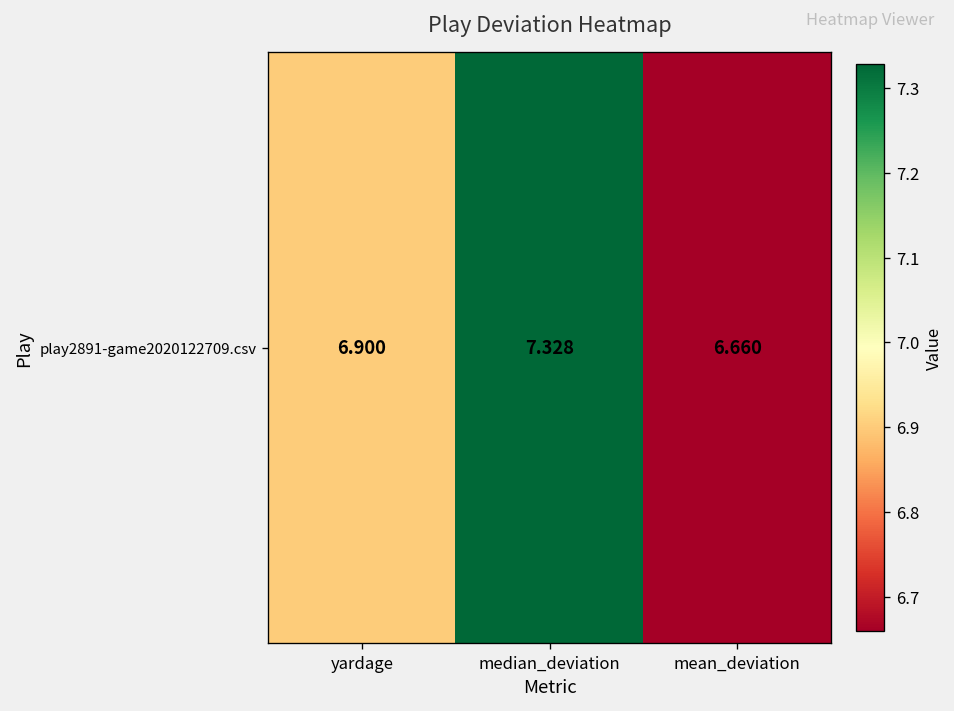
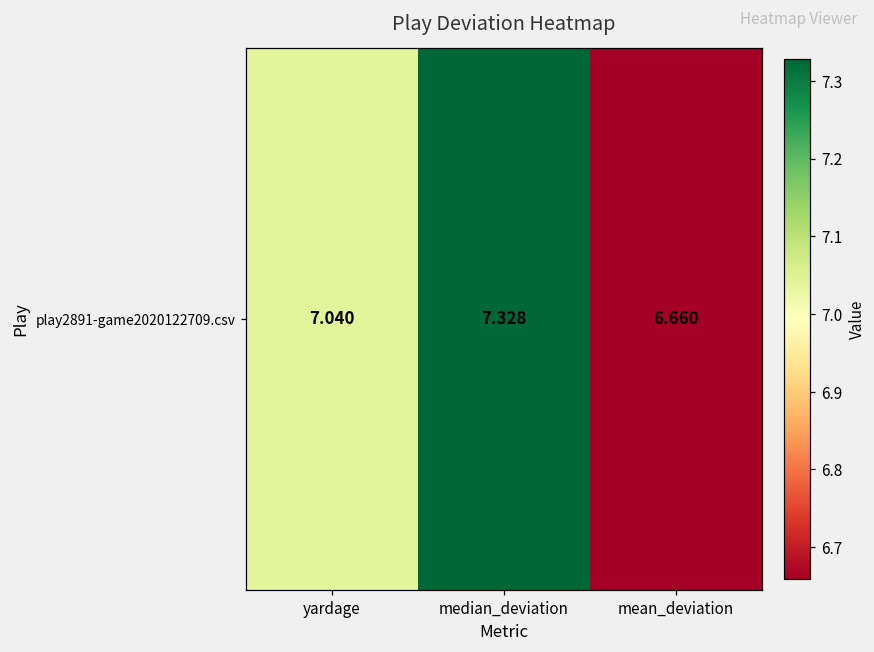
  {
    "play2891-game2020122709.csv": {
-     "yardage": 6.900,
+     "yardage": 7.040,
      "median_deviation": 7.328,
      "mean_deviation": 6.660
    }
  }
